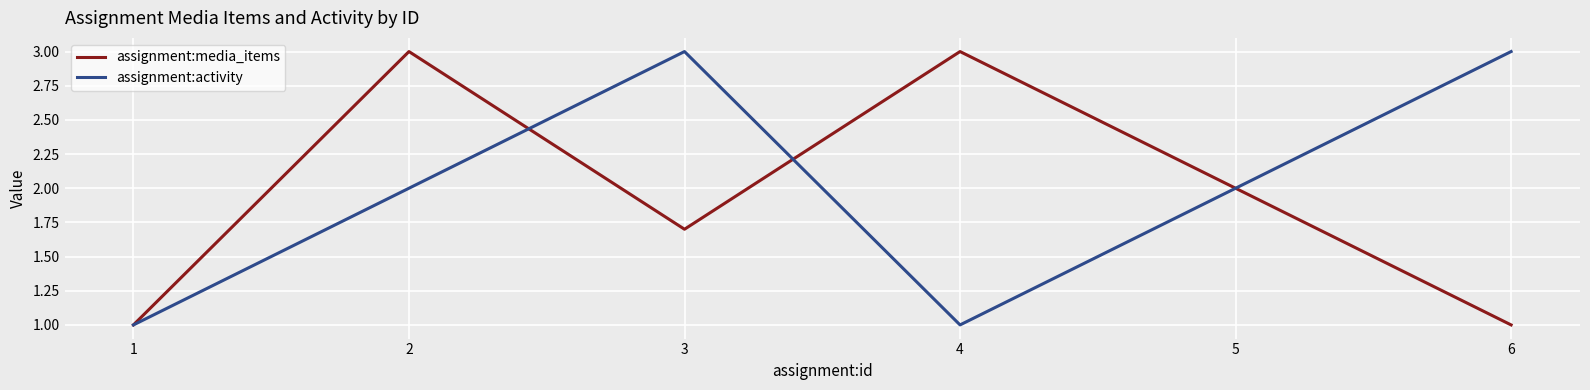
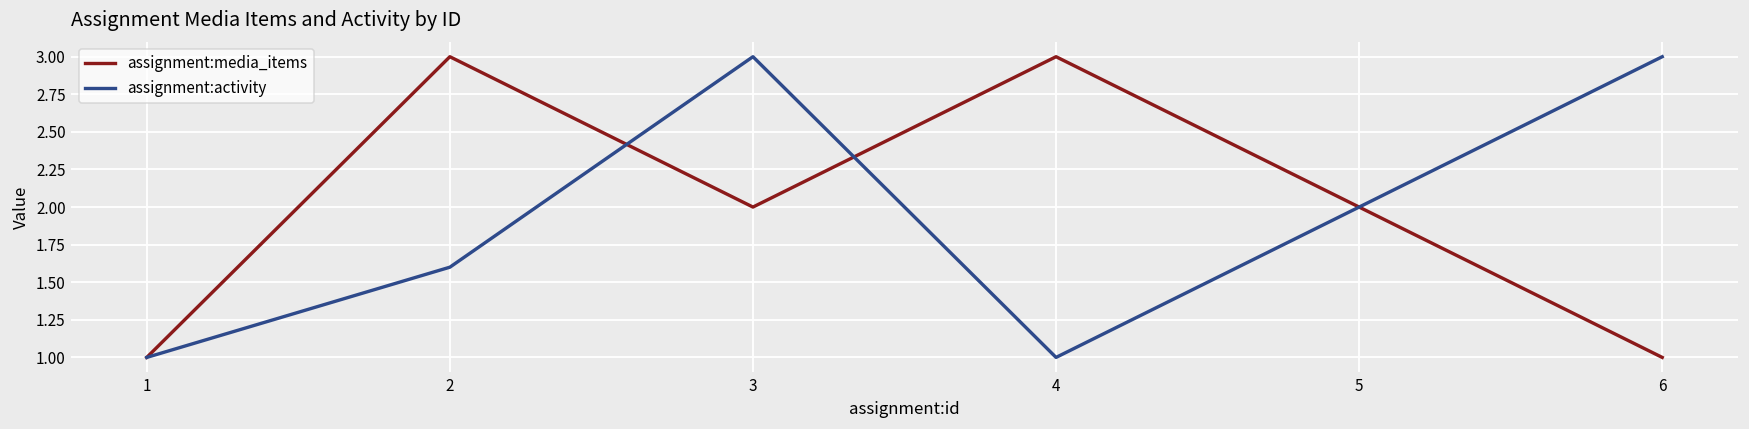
  {
    "assignment:media_items": {
      "2": 3.0,
-     "3": 1.7,
+     "3": 2.0,
      "4": 3.0,
      "6": 1.0
    },
    "assignment:activity": {
-     "2": 2.0,
+     "2": 1.6,
      "3": 3.0,
      "4": 1.0,
      "6": 3.0
    }
  }
